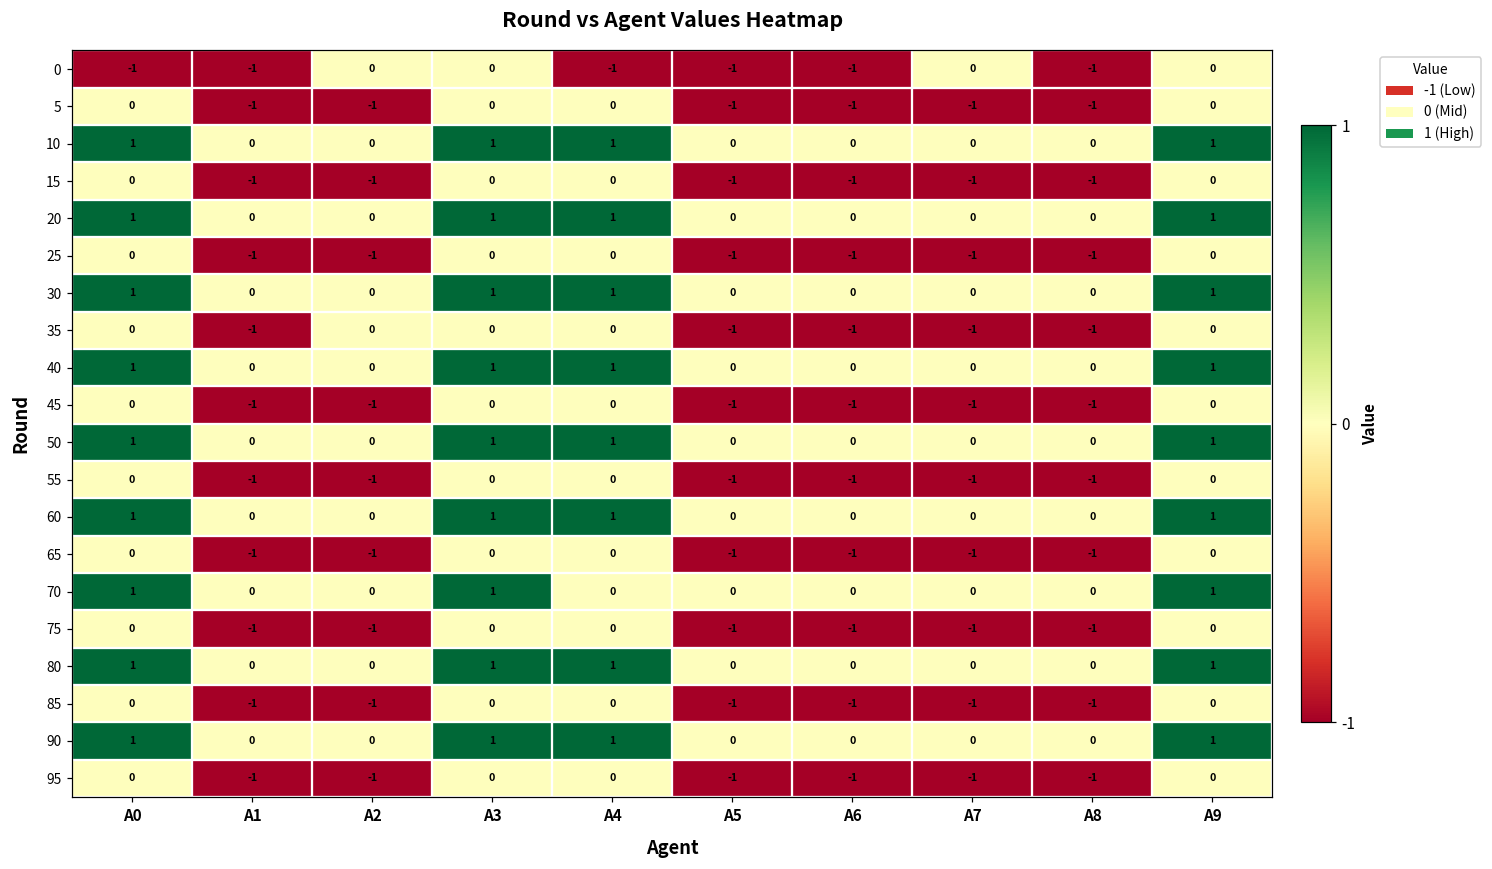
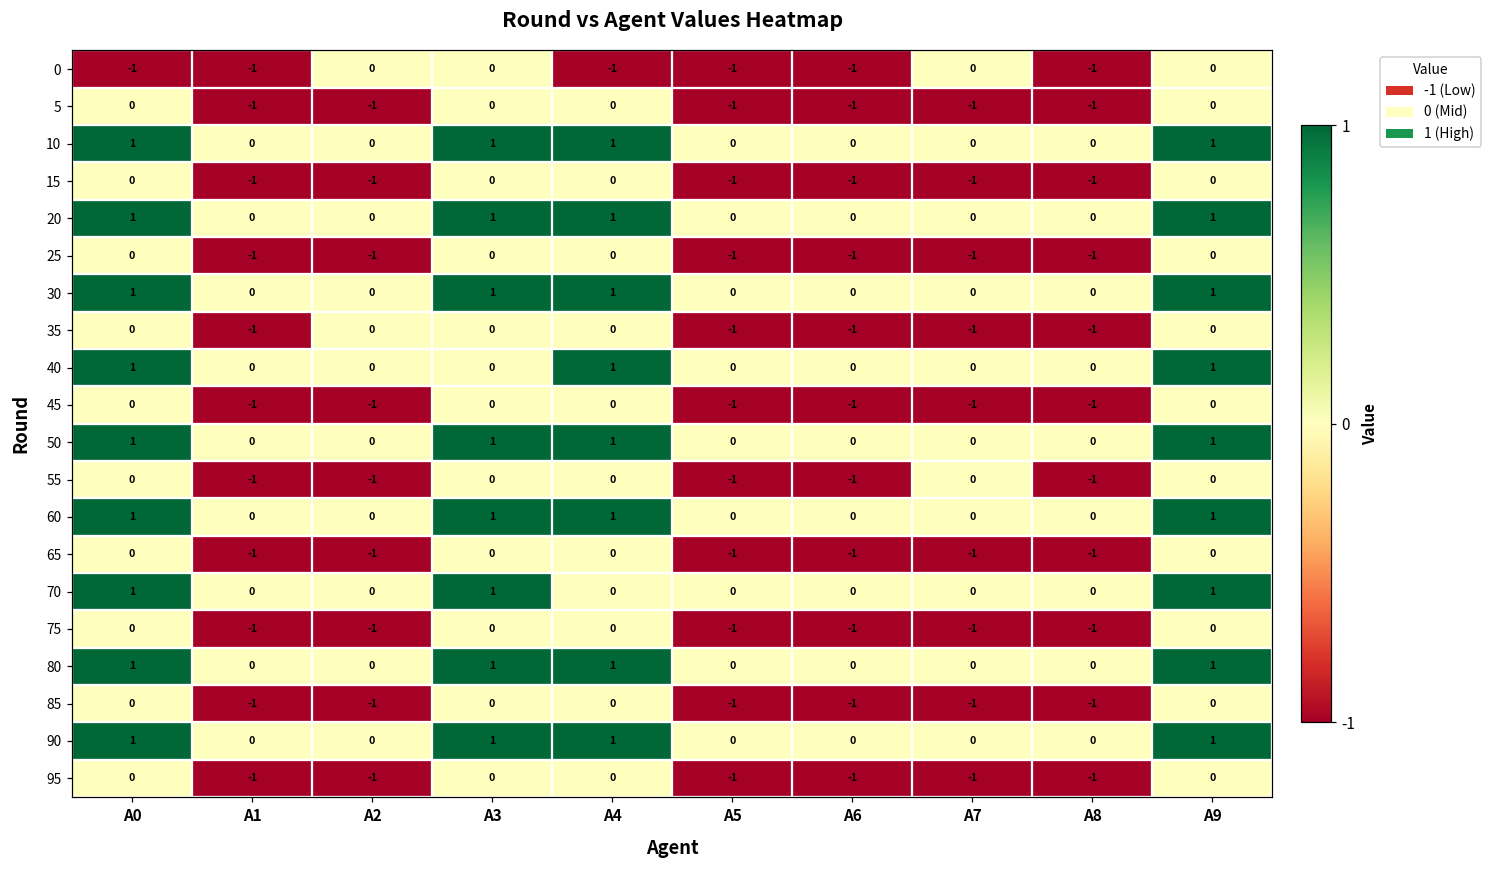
  {
    "0": {
      "A0": -1,
      "A1": -1,
      "A2": 0,
      "A3": 0,
      "A4": -1,
      "A5": -1,
      "A6": -1,
      "A7": 0,
      "A8": -1,
      "A9": 0
    },
    "5": {
      "A0": 0,
      "A1": -1,
      "A2": -1,
      "A3": 0,
      "A4": 0,
      "A5": -1,
      "A6": -1,
      "A7": -1,
      "A8": -1,
      "A9": 0
    },
    "10": {
      "A0": 1,
      "A1": 0,
      "A2": 0,
      "A3": 1,
      "A4": 1,
      "A5": 0,
      "A6": 0,
      "A7": 0,
      "A8": 0,
      "A9": 1
    },
    "15": {
      "A0": 0,
      "A1": -1,
      "A2": -1,
      "A3": 0,
      "A4": 0,
      "A5": -1,
      "A6": -1,
      "A7": -1,
      "A8": -1,
      "A9": 0
    },
    "20": {
      "A0": 1,
      "A1": 0,
      "A2": 0,
      "A3": 1,
      "A4": 1,
      "A5": 0,
      "A6": 0,
      "A7": 0,
      "A8": 0,
      "A9": 1
    },
    "25": {
      "A0": 0,
      "A1": -1,
      "A2": -1,
      "A3": 0,
      "A4": 0,
      "A5": -1,
      "A6": -1,
      "A7": -1,
      "A8": -1,
      "A9": 0
    },
    "30": {
      "A0": 1,
      "A1": 0,
      "A2": 0,
      "A3": 1,
      "A4": 1,
      "A5": 0,
      "A6": 0,
      "A7": 0,
      "A8": 0,
      "A9": 1
    },
    "35": {
      "A0": 0,
      "A1": -1,
      "A2": 0,
      "A3": 0,
      "A4": 0,
      "A5": -1,
      "A6": -1,
      "A7": -1,
      "A8": -1,
      "A9": 0
    },
    "40": {
      "A0": 1,
      "A1": 0,
      "A2": 0,
-     "A3": 1,
+     "A3": 0,
      "A4": 1,
      "A5": 0,
      "A6": 0,
      "A7": 0,
      "A8": 0,
      "A9": 1
    },
    "45": {
      "A0": 0,
      "A1": -1,
      "A2": -1,
      "A3": 0,
      "A4": 0,
      "A5": -1,
      "A6": -1,
      "A7": -1,
      "A8": -1,
      "A9": 0
    },
    "50": {
      "A0": 1,
      "A1": 0,
      "A2": 0,
      "A3": 1,
      "A4": 1,
      "A5": 0,
      "A6": 0,
      "A7": 0,
      "A8": 0,
      "A9": 1
    },
    "55": {
      "A0": 0,
      "A1": -1,
      "A2": -1,
      "A3": 0,
      "A4": 0,
      "A5": -1,
      "A6": -1,
-     "A7": -1,
+     "A7": 0,
      "A8": -1,
      "A9": 0
    },
    "60": {
      "A0": 1,
      "A1": 0,
      "A2": 0,
      "A3": 1,
      "A4": 1,
      "A5": 0,
      "A6": 0,
      "A7": 0,
      "A8": 0,
      "A9": 1
    },
    "65": {
      "A0": 0,
      "A1": -1,
      "A2": -1,
      "A3": 0,
      "A4": 0,
      "A5": -1,
      "A6": -1,
      "A7": -1,
      "A8": -1,
      "A9": 0
    },
    "70": {
      "A0": 1,
      "A1": 0,
      "A2": 0,
      "A3": 1,
      "A4": 0,
      "A5": 0,
      "A6": 0,
      "A7": 0,
      "A8": 0,
      "A9": 1
    },
    "75": {
      "A0": 0,
      "A1": -1,
      "A2": -1,
      "A3": 0,
      "A4": 0,
      "A5": -1,
      "A6": -1,
      "A7": -1,
      "A8": -1,
      "A9": 0
    },
    "80": {
      "A0": 1,
      "A1": 0,
      "A2": 0,
      "A3": 1,
      "A4": 1,
      "A5": 0,
      "A6": 0,
      "A7": 0,
      "A8": 0,
      "A9": 1
    },
    "85": {
      "A0": 0,
      "A1": -1,
      "A2": -1,
      "A3": 0,
      "A4": 0,
      "A5": -1,
      "A6": -1,
      "A7": -1,
      "A8": -1,
      "A9": 0
    },
    "90": {
      "A0": 1,
      "A1": 0,
      "A2": 0,
      "A3": 1,
      "A4": 1,
      "A5": 0,
      "A6": 0,
      "A7": 0,
      "A8": 0,
      "A9": 1
    },
    "95": {
      "A0": 0,
      "A1": -1,
      "A2": -1,
      "A3": 0,
      "A4": 0,
      "A5": -1,
      "A6": -1,
      "A7": -1,
      "A8": -1,
      "A9": 0
    }
  }
